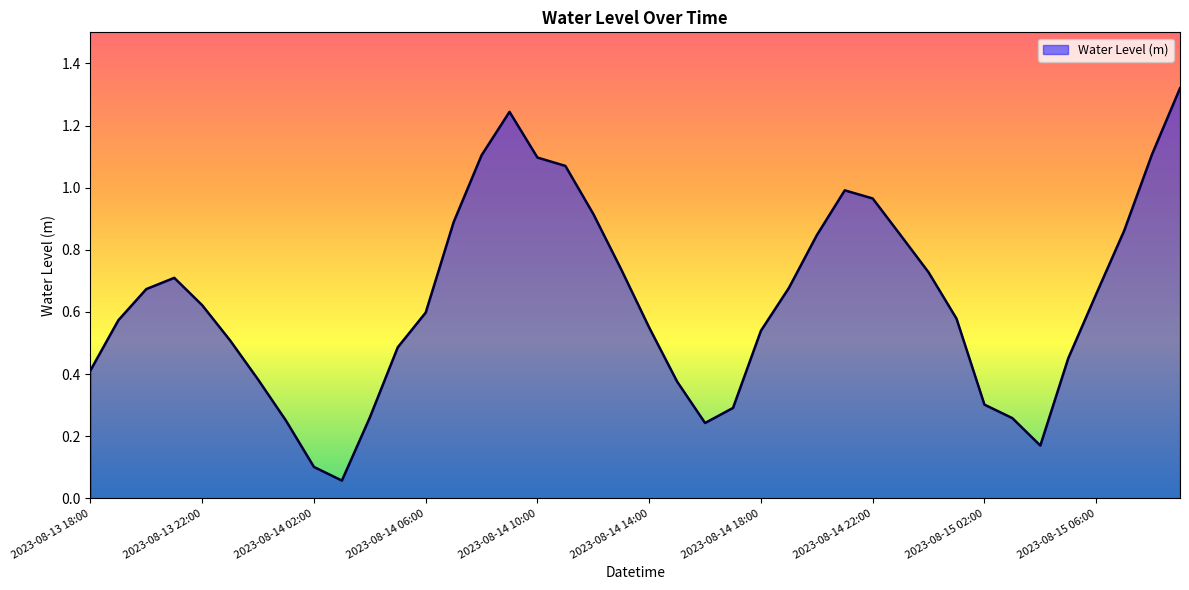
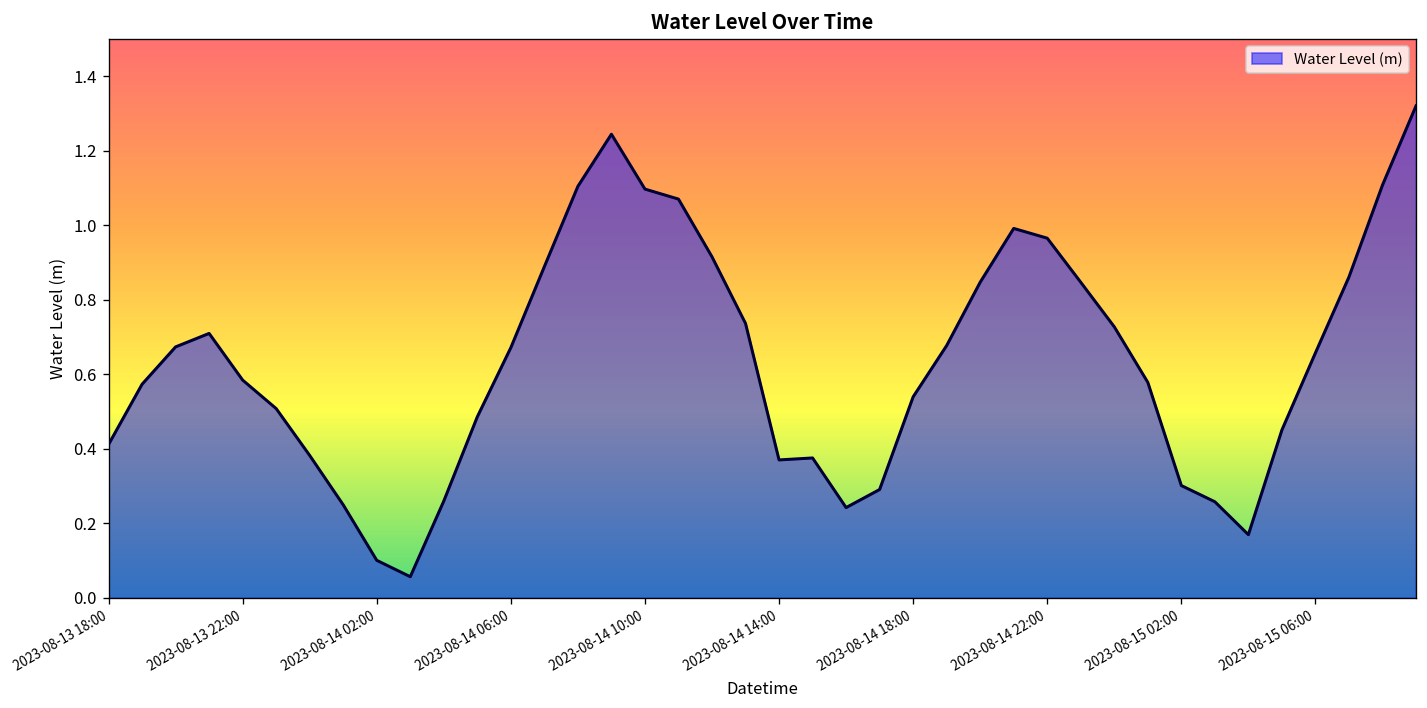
  {
    "2023-08-13 18:00": 0.41,
-   "2023-08-13 22:00": 0.62,
+   "2023-08-13 22:00": 0.58,
    "2023-08-14 02:00": 0.10,
-   "2023-08-14 06:00": 0.60,
+   "2023-08-14 06:00": 0.67,
    "2023-08-14 10:00": 1.10,
-   "2023-08-14 14:00": 0.55,
+   "2023-08-14 14:00": 0.37,
    "2023-08-14 18:00": 0.54,
    "2023-08-14 22:00": 0.97,
    "2023-08-15 02:00": 0.30,
    "2023-08-15 06:00": 0.66
  }
